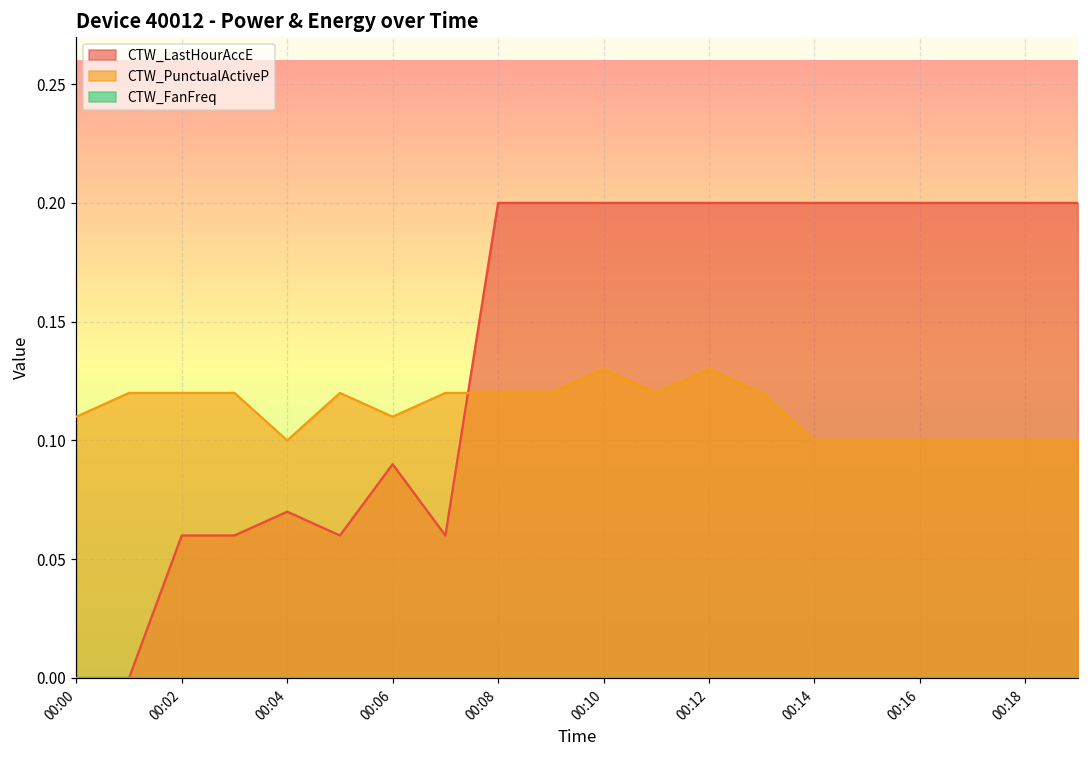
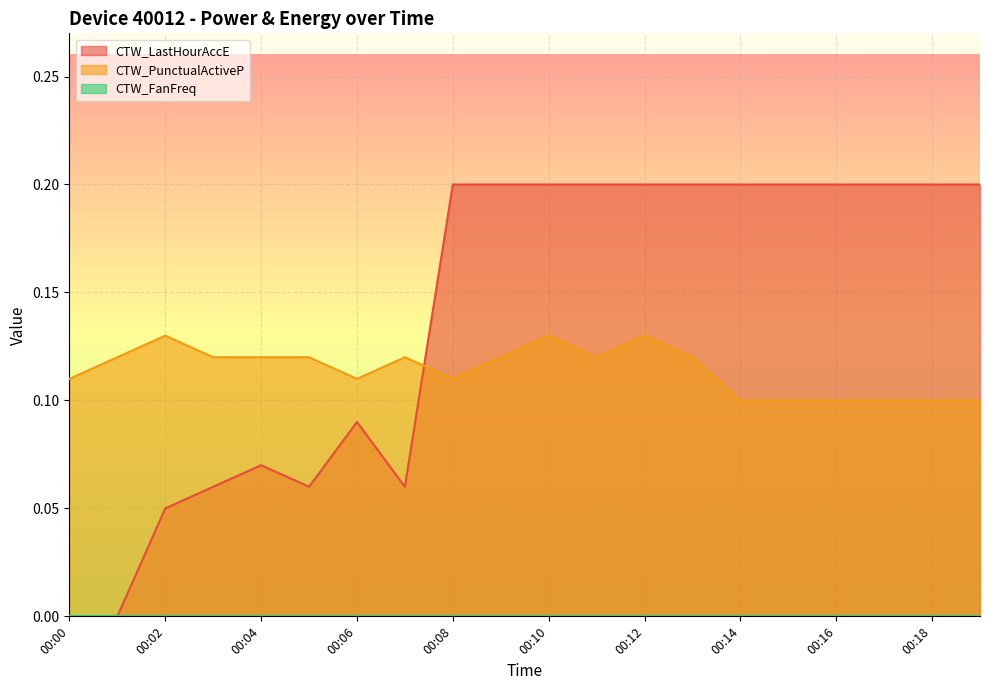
  {
    "CTW_LastHourAccE": {
-     "00:02": 0.06,
+     "00:02": 0.05,
      "00:04": 0.07,
      "00:06": 0.09,
      "00:08": 0.20,
      "00:10": 0.20,
      "00:12": 0.20,
      "00:14": 0.20,
      "00:16": 0.20,
      "00:18": 0.20
    },
    "CTW_PunctualActiveP": {
      "00:00": 0.11,
-     "00:02": 0.12,
-     "00:04": 0.10,
+     "00:02": 0.13,
+     "00:04": 0.12,
      "00:06": 0.11,
-     "00:08": 0.12,
+     "00:08": 0.11,
      "00:10": 0.13,
      "00:12": 0.13,
      "00:14": 0.10,
      "00:16": 0.10,
      "00:18": 0.10
    },
    "CTW_FanFreq": {
      "00:02": 0.00,
      "00:04": 0.00,
      "00:06": 0.00,
      "00:08": 0.00,
      "00:10": 0.00,
      "00:12": 0.00,
      "00:14": 0.00,
      "00:16": 0.00,
      "00:18": 0.00
    }
  }
